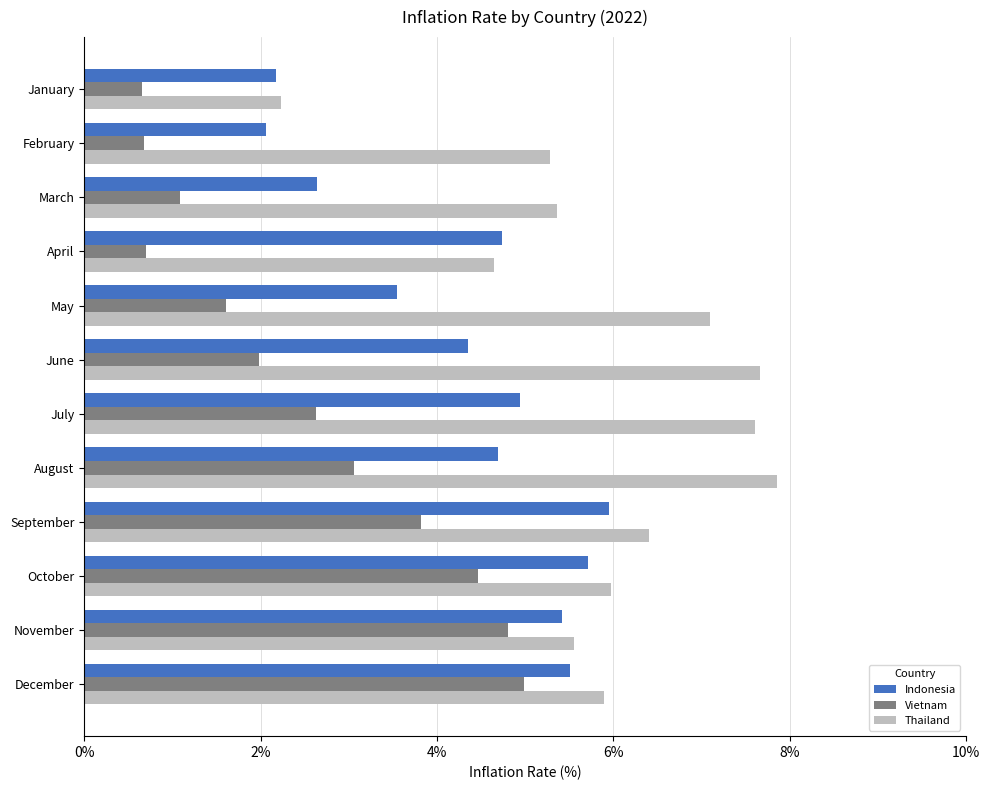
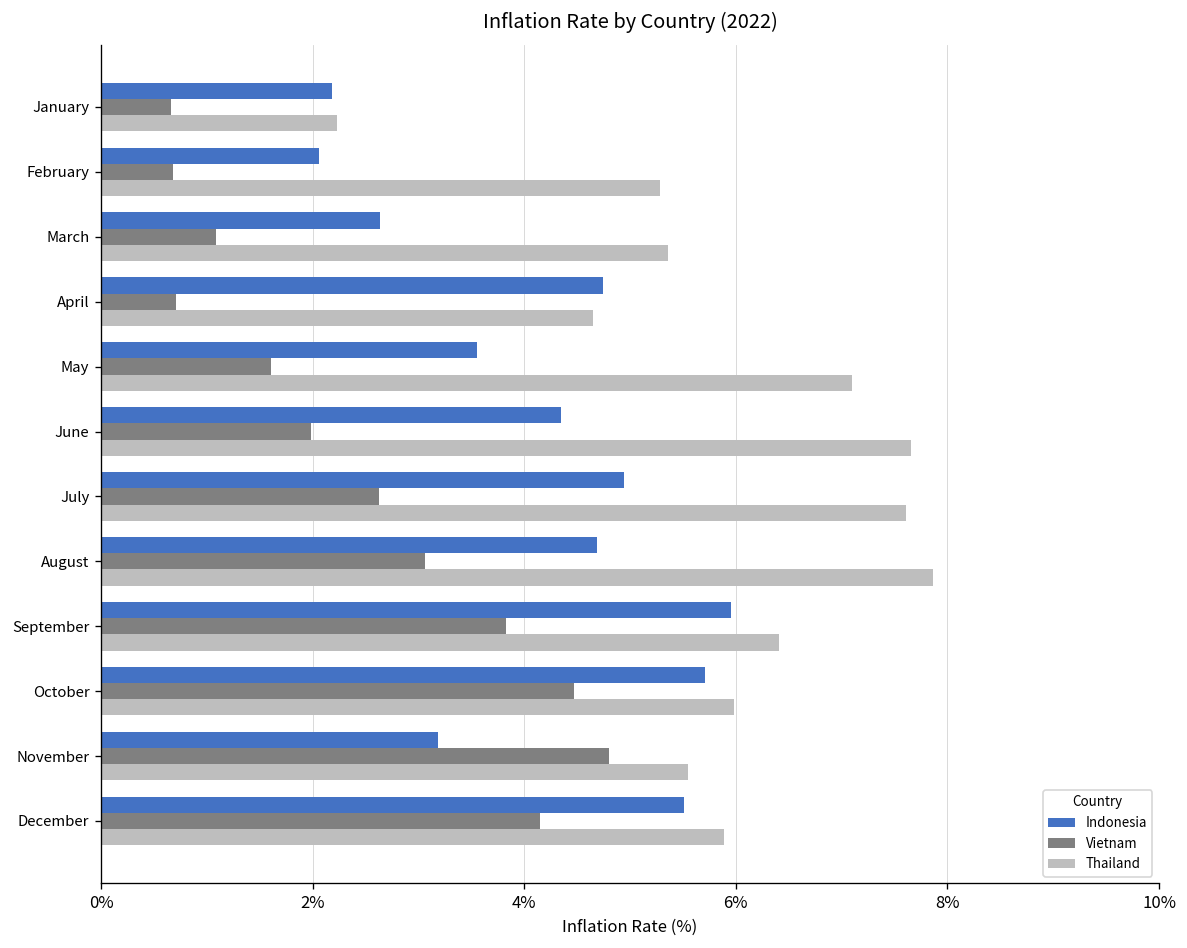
  {
    "Indonesia": {
      "January": "2.2%",
      "February": "2.1%",
      "March": "2.6%",
      "April": "4.7%",
      "May": "3.6%",
      "June": "4.4%",
      "July": "4.9%",
      "August": "4.7%",
      "September": "6.0%",
      "October": "5.7%",
-     "November": "5.4%",
+     "November": "3.2%",
      "December": "5.5%"
    },
    "Vietnam": {
      "January": "0.7%",
      "February": "0.7%",
      "March": "1.1%",
      "April": "0.7%",
      "May": "1.6%",
      "June": "2.0%",
      "July": "2.6%",
      "August": "3.1%",
      "September": "3.8%",
      "October": "4.5%",
      "November": "4.8%",
-     "December": "5.0%"
+     "December": "4.2%"
    },
    "Thailand": {
      "January": "2.2%",
      "February": "5.3%",
      "March": "5.4%",
      "April": "4.7%",
      "May": "7.1%",
      "June": "7.7%",
      "July": "7.6%",
      "August": "7.9%",
      "September": "6.4%",
      "October": "6.0%",
      "November": "5.6%",
      "December": "5.9%"
    }
  }
